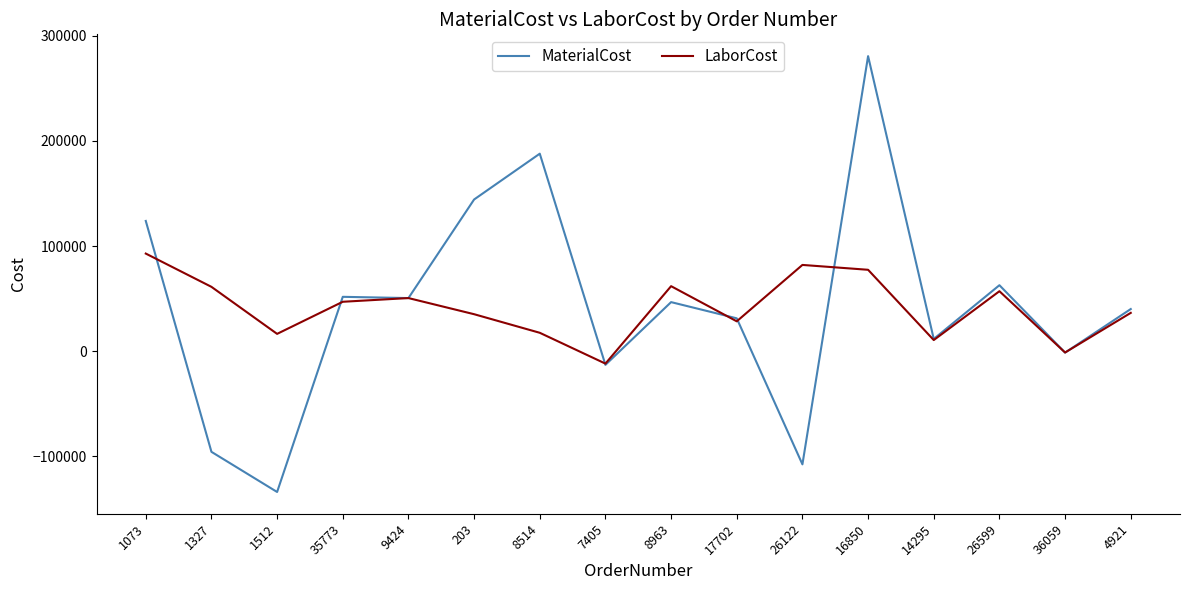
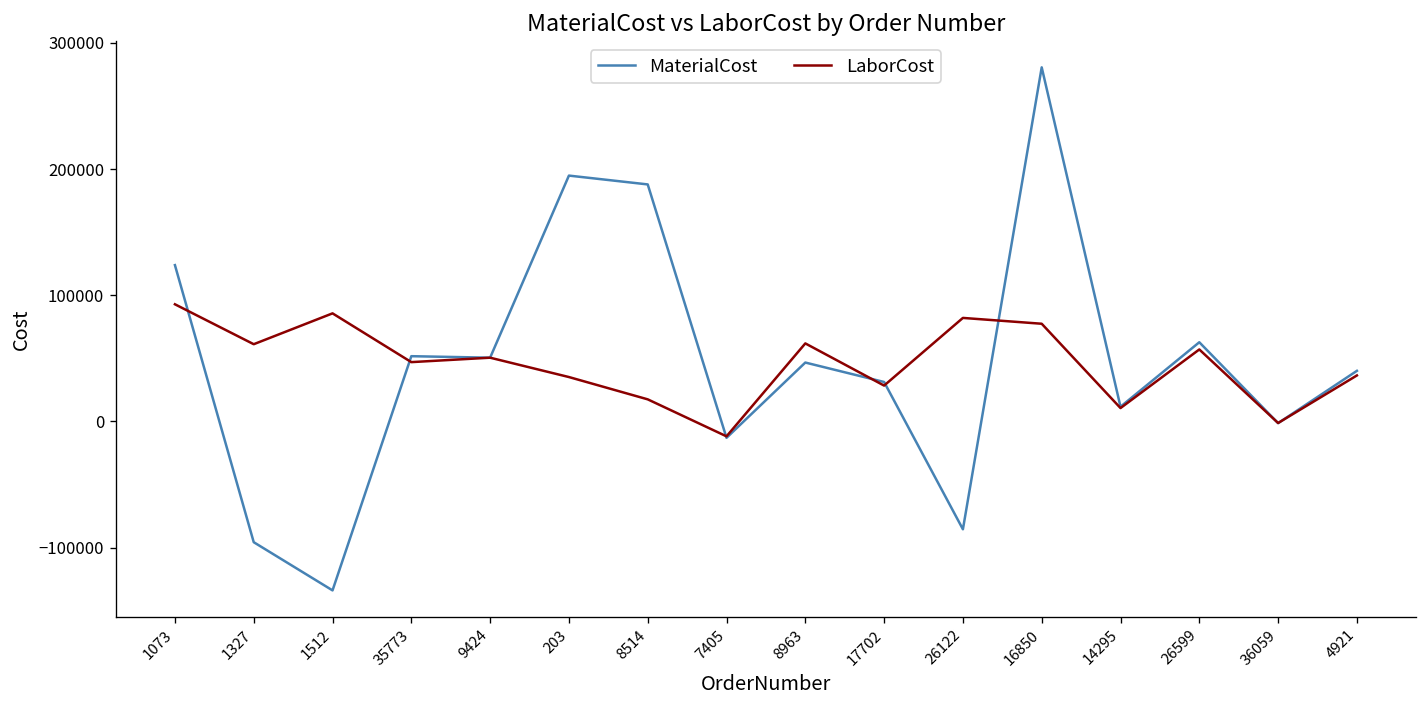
  {
    "MaterialCost": {
      "1073": 124000,
      "1327": -96000,
      "1512": -134000,
      "35773": 52000,
-     "203": 144000,
+     "203": 195000,
      "8514": 188000,
      "8963": 47000,
      "17702": 31000,
-     "26122": -108000,
+     "26122": -85000,
      "16850": 281000,
      "26599": 63000,
      "4921": 40000
    },
    "LaborCost": {
      "1073": 93000,
      "1327": 61000,
-     "1512": 17000,
+     "1512": 86000,
      "35773": 47000,
      "203": 35000,
      "8514": 18000,
      "8963": 62000,
      "17702": 28000,
      "26122": 82000,
      "16850": 77000,
      "26599": 57000,
      "4921": 36000
    }
  }
